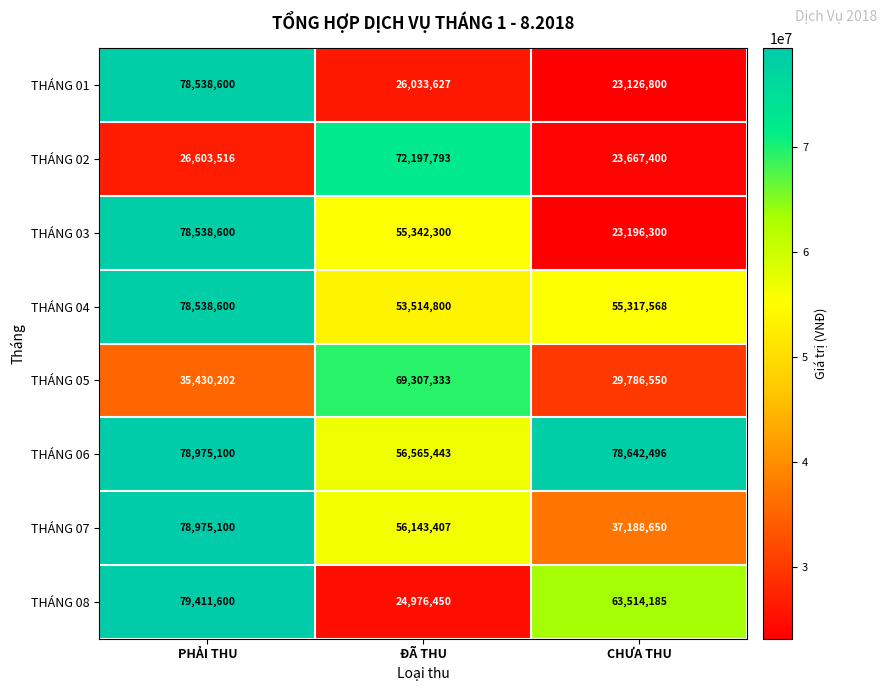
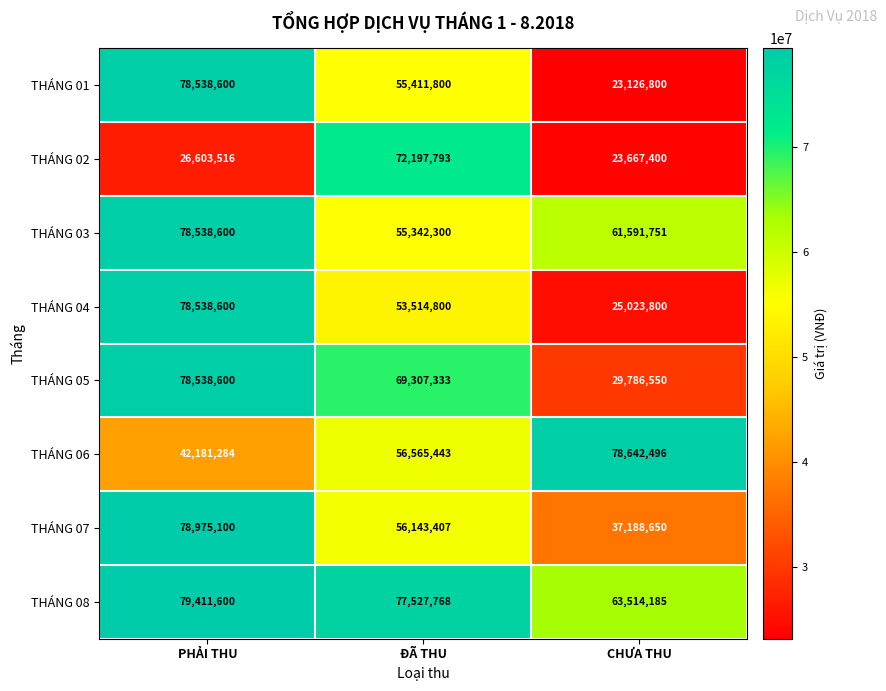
  {
    "THÁNG 01": {
      "PHẢI THU": "78,538,600",
-     "ĐÃ THU": "26,033,627",
+     "ĐÃ THU": "55,411,800",
      "CHƯA THU": "23,126,800"
    },
    "THÁNG 02": {
      "PHẢI THU": "26,603,516",
      "ĐÃ THU": "72,197,793",
      "CHƯA THU": "23,667,400"
    },
    "THÁNG 03": {
      "PHẢI THU": "78,538,600",
      "ĐÃ THU": "55,342,300",
-     "CHƯA THU": "23,196,300"
+     "CHƯA THU": "61,591,751"
    },
    "THÁNG 04": {
      "PHẢI THU": "78,538,600",
      "ĐÃ THU": "53,514,800",
-     "CHƯA THU": "55,317,568"
+     "CHƯA THU": "25,023,800"
    },
    "THÁNG 05": {
-     "PHẢI THU": "35,430,202",
+     "PHẢI THU": "78,538,600",
      "ĐÃ THU": "69,307,333",
      "CHƯA THU": "29,786,550"
    },
    "THÁNG 06": {
-     "PHẢI THU": "78,975,100",
+     "PHẢI THU": "42,181,284",
      "ĐÃ THU": "56,565,443",
      "CHƯA THU": "78,642,496"
    },
    "THÁNG 07": {
      "PHẢI THU": "78,975,100",
      "ĐÃ THU": "56,143,407",
      "CHƯA THU": "37,188,650"
    },
    "THÁNG 08": {
      "PHẢI THU": "79,411,600",
-     "ĐÃ THU": "24,976,450",
+     "ĐÃ THU": "77,527,768",
      "CHƯA THU": "63,514,185"
    }
  }
